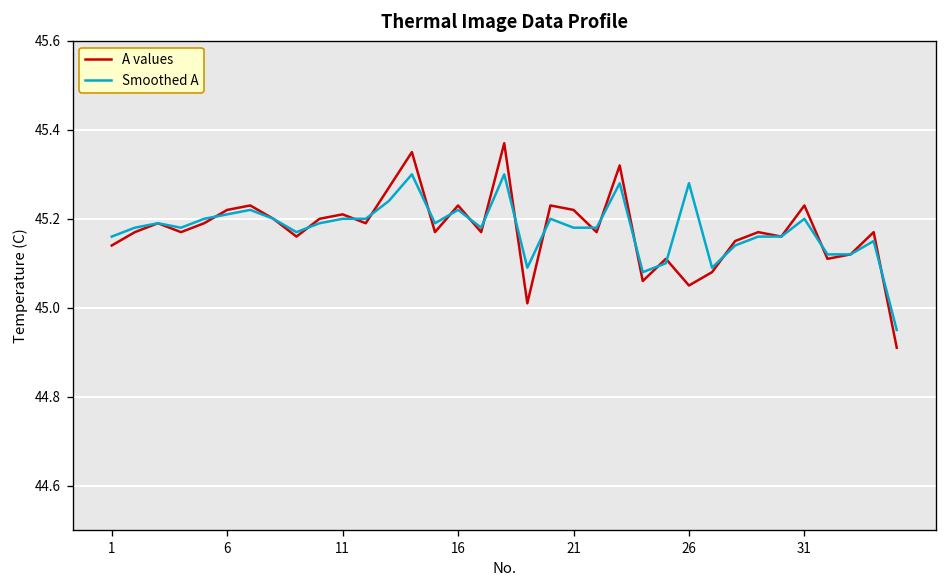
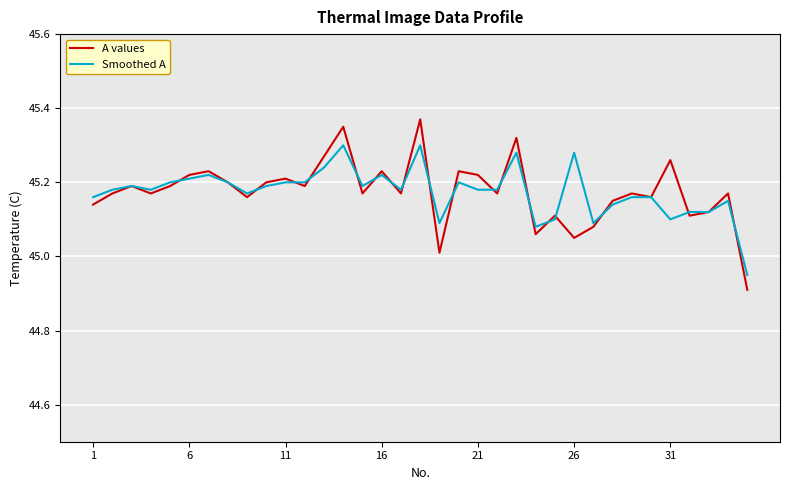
  {
    "A values": {
      "1": 45.14,
      "6": 45.22,
      "11": 45.21,
      "16": 45.23,
      "21": 45.22,
      "26": 45.05,
-     "31": 45.23
+     "31": 45.26
    },
    "Smoothed A": {
      "1": 45.16,
      "6": 45.21,
      "11": 45.2,
      "16": 45.22,
      "21": 45.18,
      "26": 45.28,
-     "31": 45.2
+     "31": 45.1
    }
  }
